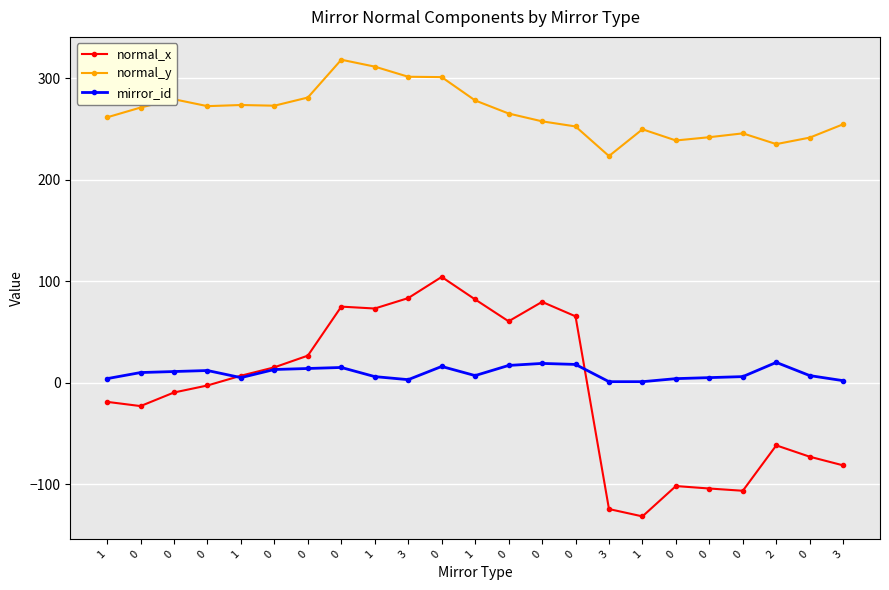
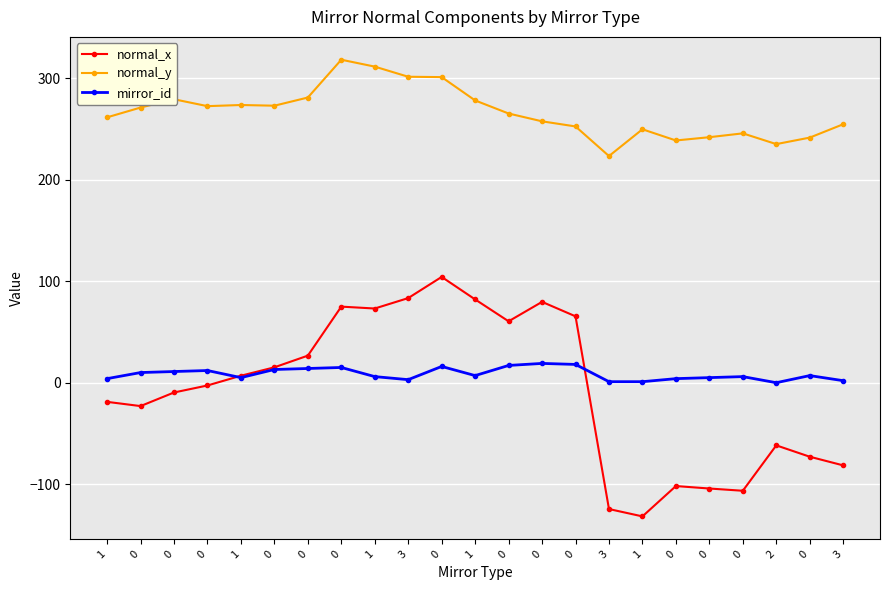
  {
    "normal_x": {
      "2": -62
    },
    "normal_y": {
      "2": 235
    },
    "mirror_id": {
-     "2": 20
+     "2": 0
    }
  }
